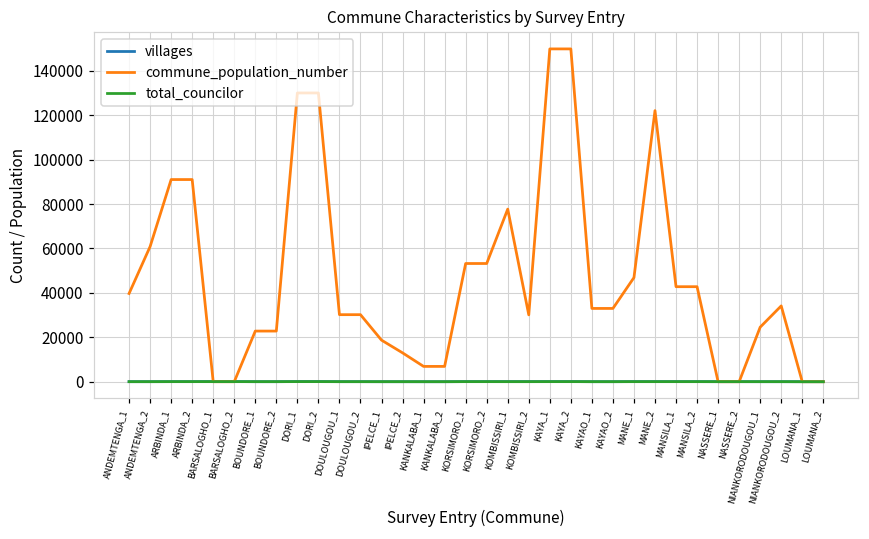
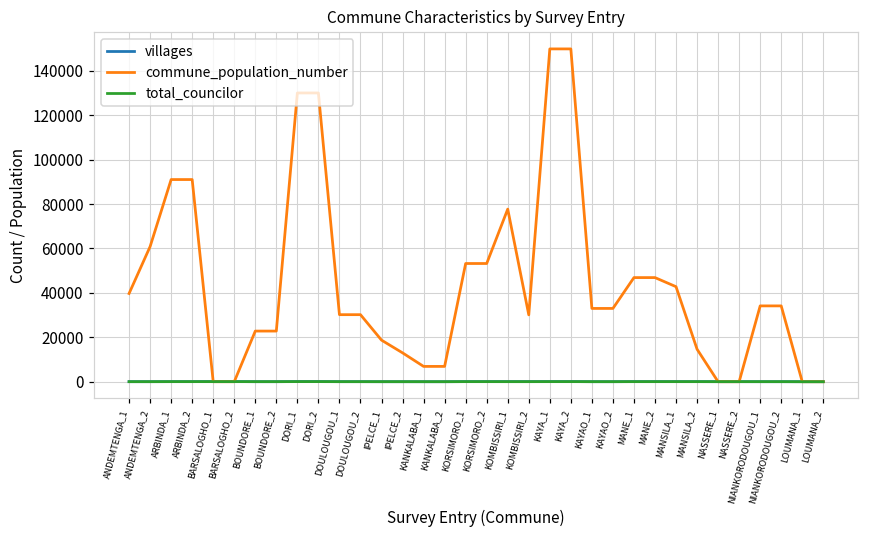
  {
    "total_councilor": {
      "ANDEMTENGA_1": 0,
      "ANDEMTENGA_2": 0,
      "ARBINDA_1": 0,
      "ARBINDA_2": 0,
      "BOUNDORE_1": 0,
      "BOUNDORE_2": 0,
      "DORI_1": 0,
      "DORI_2": 0,
      "DOULOUGOU_1": 0,
      "DOULOUGOU_2": 0,
      "IPELCE_1": 0,
      "IPELCE_2": 0,
      "KANKALABA_1": 0,
      "KANKALABA_2": 0,
      "KORSIMORO_1": 0,
      "KORSIMORO_2": 0,
      "KOMBISSIRI_1": 0,
      "KOMBISSIRI_2": 0,
      "KAYA_1": 0,
      "KAYA_2": 0,
      "KAYAO_1": 0,
      "KAYAO_2": 0,
      "MANE_1": 0,
      "MANE_2": 0,
      "MANSILA_1": 0,
      "MANSILA_2": 0,
      "NIANKORODOUGOU_1": 0,
      "NIANKORODOUGOU_2": 0
    },
    "commune_population_number": {
      "ANDEMTENGA_1": 40000,
      "ANDEMTENGA_2": 61000,
      "ARBINDA_1": 91000,
      "ARBINDA_2": 91000,
      "BOUNDORE_1": 23000,
      "BOUNDORE_2": 23000,
      "DOULOUGOU_1": 30000,
      "DOULOUGOU_2": 30000,
      "IPELCE_1": 19000,
      "IPELCE_2": 13000,
      "KANKALABA_1": 7000,
      "KANKALABA_2": 7000,
      "KORSIMORO_1": 53000,
      "KORSIMORO_2": 53000,
      "KOMBISSIRI_1": 78000,
      "KOMBISSIRI_2": 30000,
      "KAYA_1": 150000,
      "KAYA_2": 150000,
      "KAYAO_1": 33000,
      "KAYAO_2": 33000,
      "MANE_1": 47000,
-     "MANE_2": 122000,
+     "MANE_2": 47000,
      "MANSILA_1": 43000,
-     "MANSILA_2": 43000,
-     "NIANKORODOUGOU_1": 25000,
+     "MANSILA_2": 15000,
+     "NIANKORODOUGOU_1": 34000,
      "NIANKORODOUGOU_2": 34000
    }
  }
